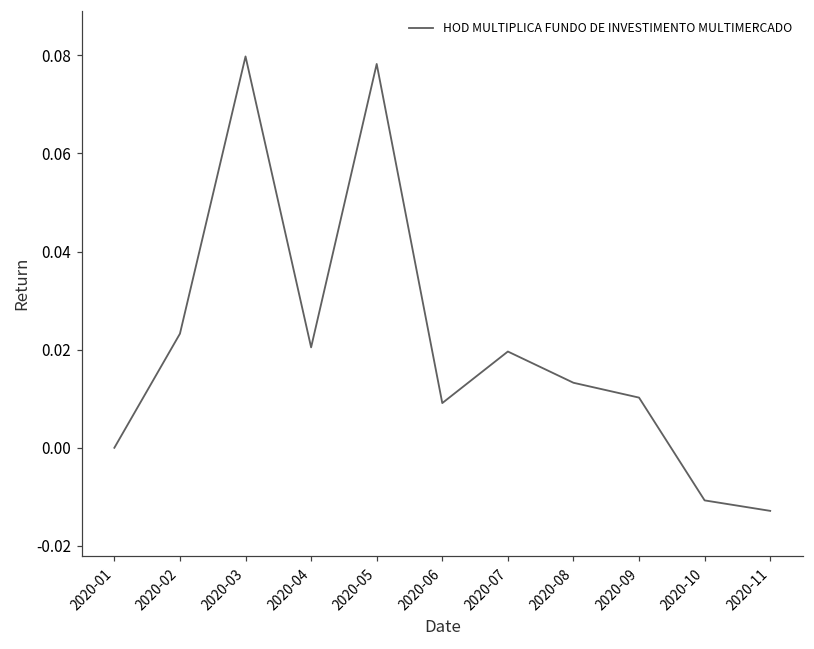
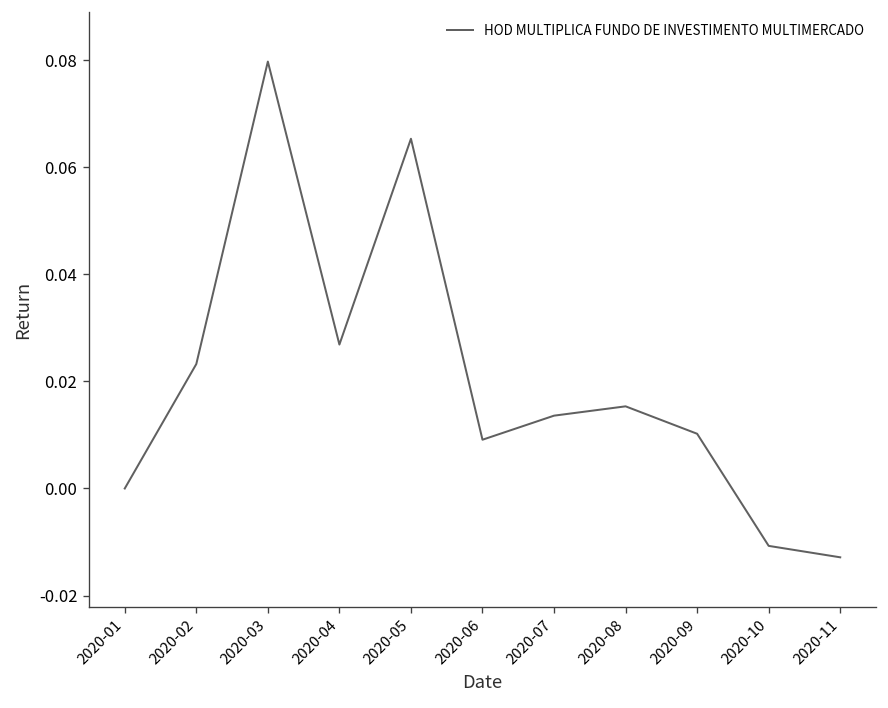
  {
    "2020-01": 0.000,
    "2020-02": 0.023,
    "2020-03": 0.080,
-   "2020-04": 0.020,
-   "2020-05": 0.078,
+   "2020-04": 0.027,
+   "2020-05": 0.065,
    "2020-06": 0.009,
-   "2020-07": 0.020,
-   "2020-08": 0.013,
+   "2020-07": 0.014,
+   "2020-08": 0.015,
    "2020-09": 0.010,
    "2020-10": -0.011,
    "2020-11": -0.013
  }
